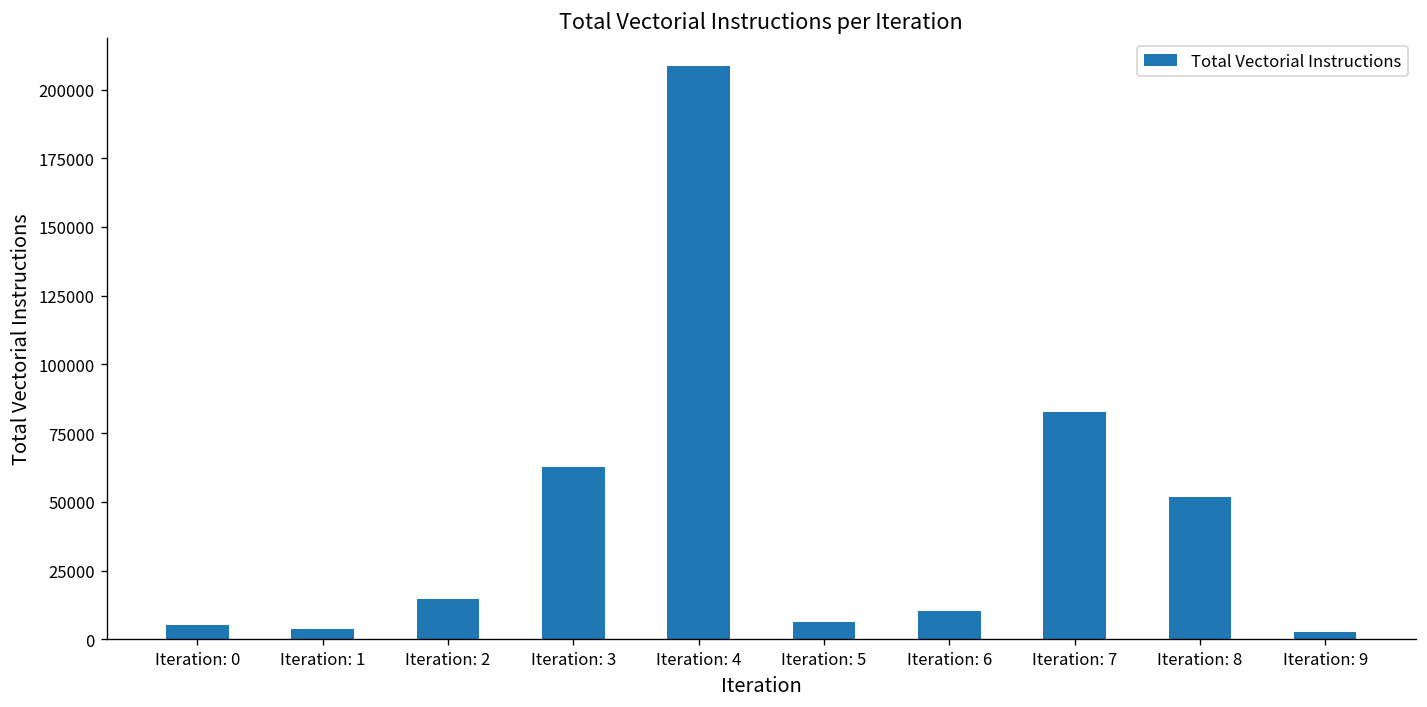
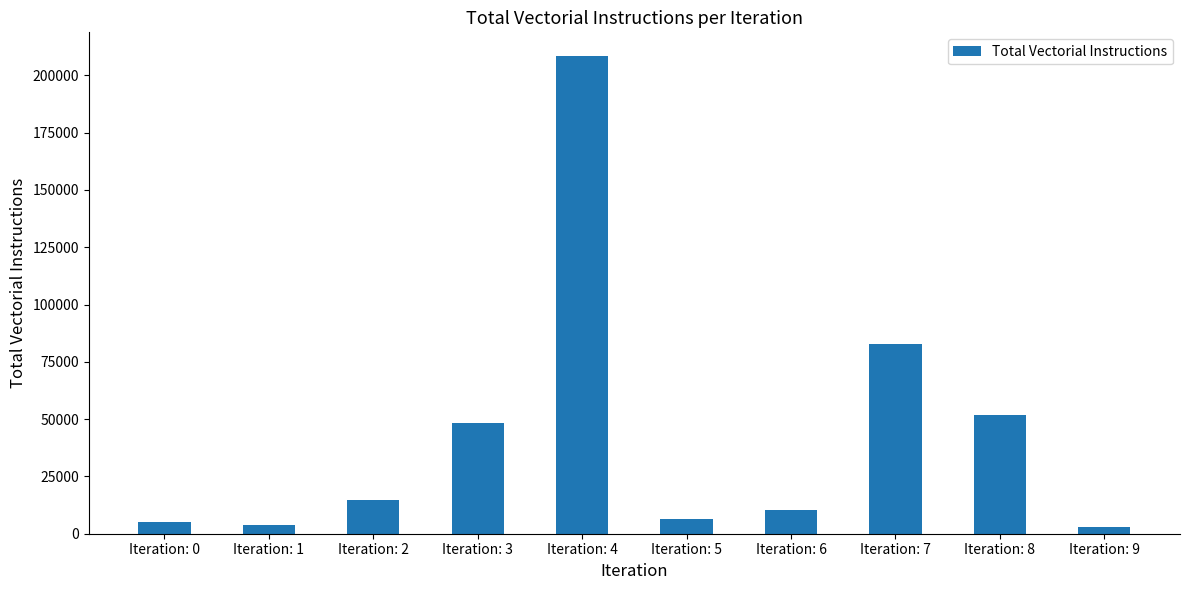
  {
    "Iteration: 0": 5000,
    "Iteration: 1": 4000,
    "Iteration: 2": 15000,
-   "Iteration: 3": 63000,
+   "Iteration: 3": 48000,
    "Iteration: 4": 208000,
    "Iteration: 5": 6000,
    "Iteration: 6": 10000,
    "Iteration: 7": 83000,
    "Iteration: 8": 52000,
    "Iteration: 9": 3000
  }
